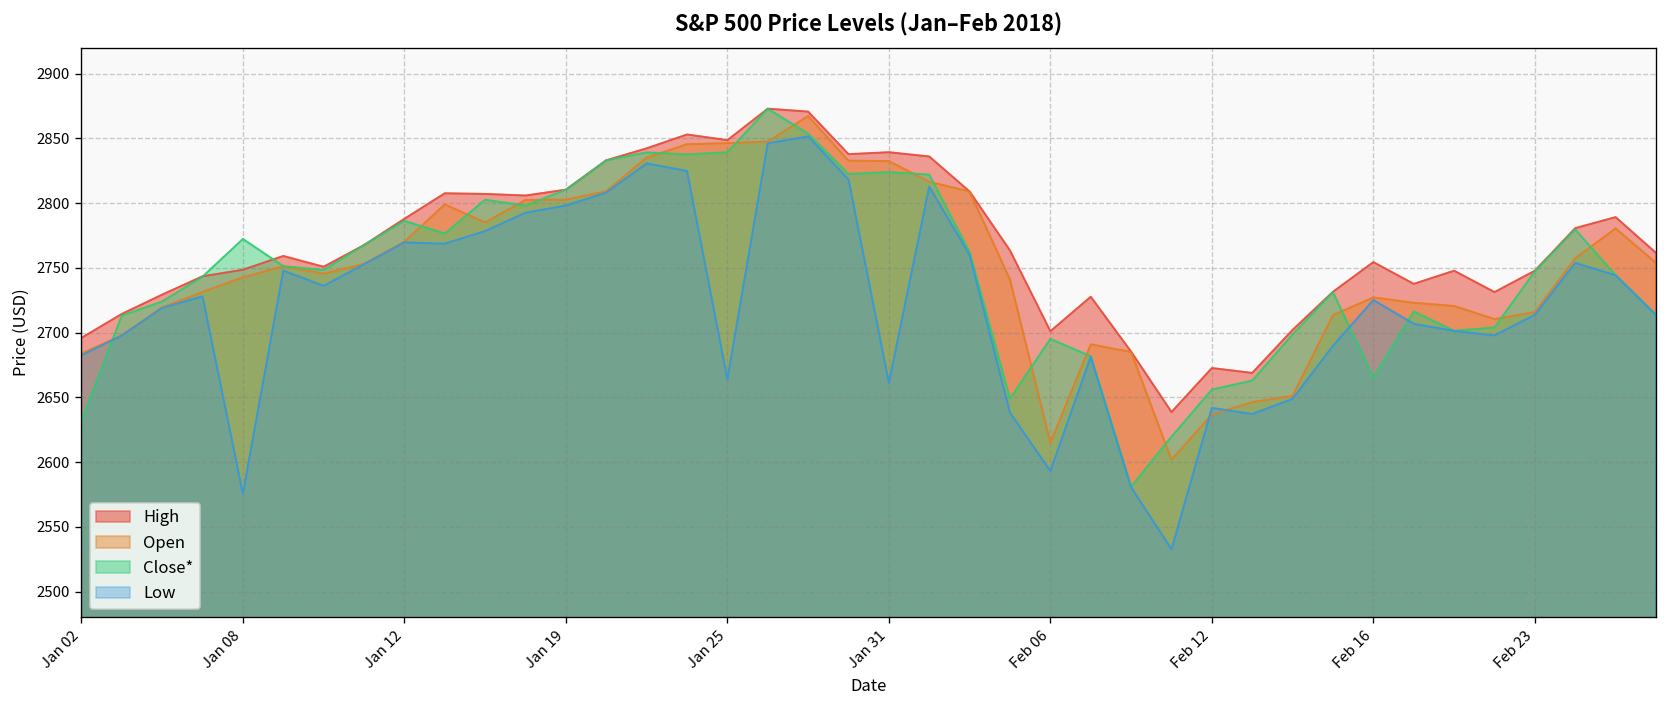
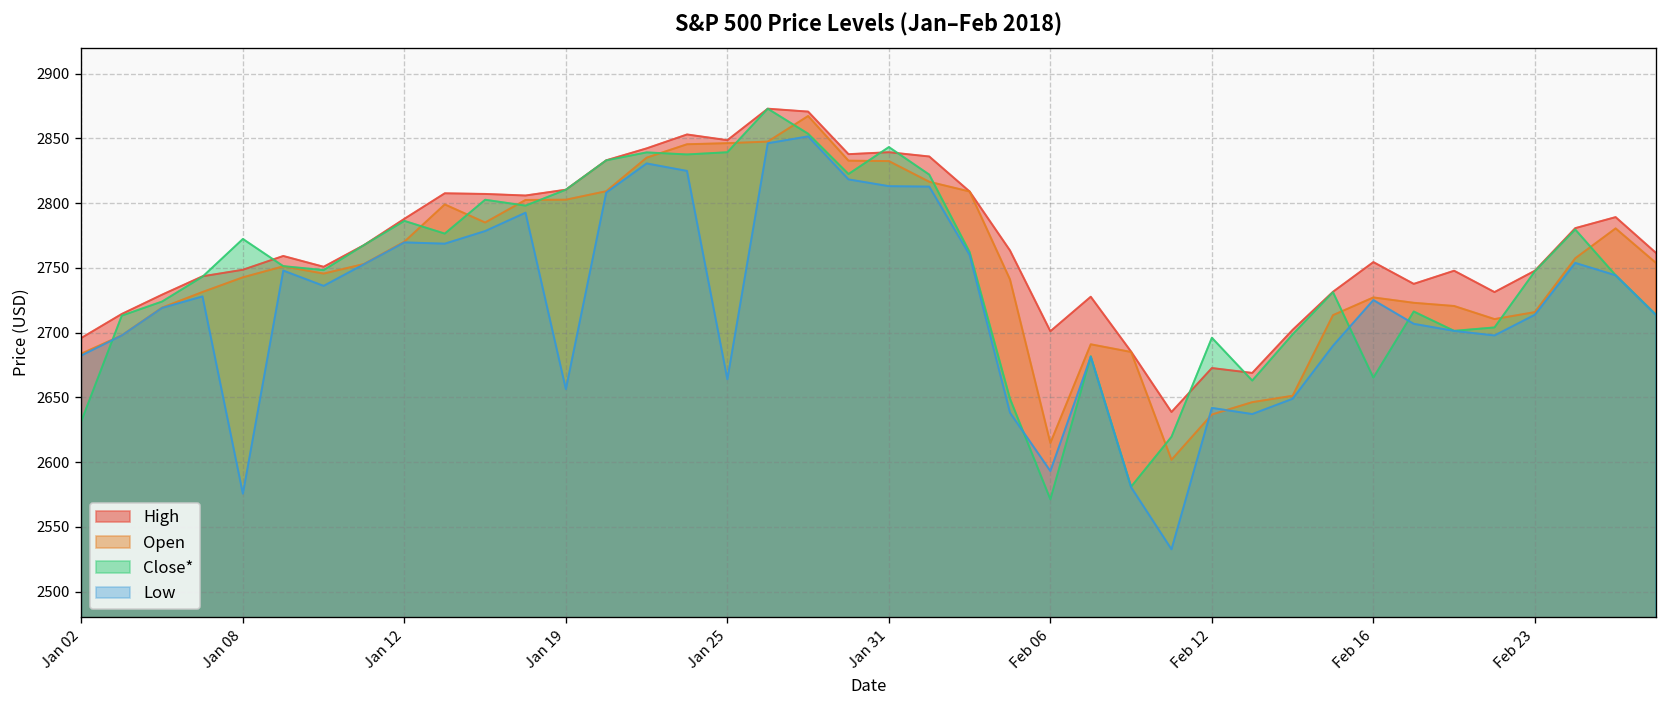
  {
    "Close*": {
      "Jan 02": 2632,
      "Jan 08": 2772,
      "Jan 25": 2839,
-     "Jan 31": 2824,
-     "Feb 06": 2695,
-     "Feb 12": 2656,
+     "Jan 31": 2843,
+     "Feb 06": 2571,
+     "Feb 12": 2696,
      "Feb 16": 2665
    },
    "Low": {
      "Jan 08": 2576,
-     "Jan 19": 2798,
+     "Jan 19": 2656,
      "Jan 25": 2664,
-     "Jan 31": 2661,
+     "Jan 31": 2813,
      "Feb 06": 2593,
      "Feb 12": 2642
    }
  }
